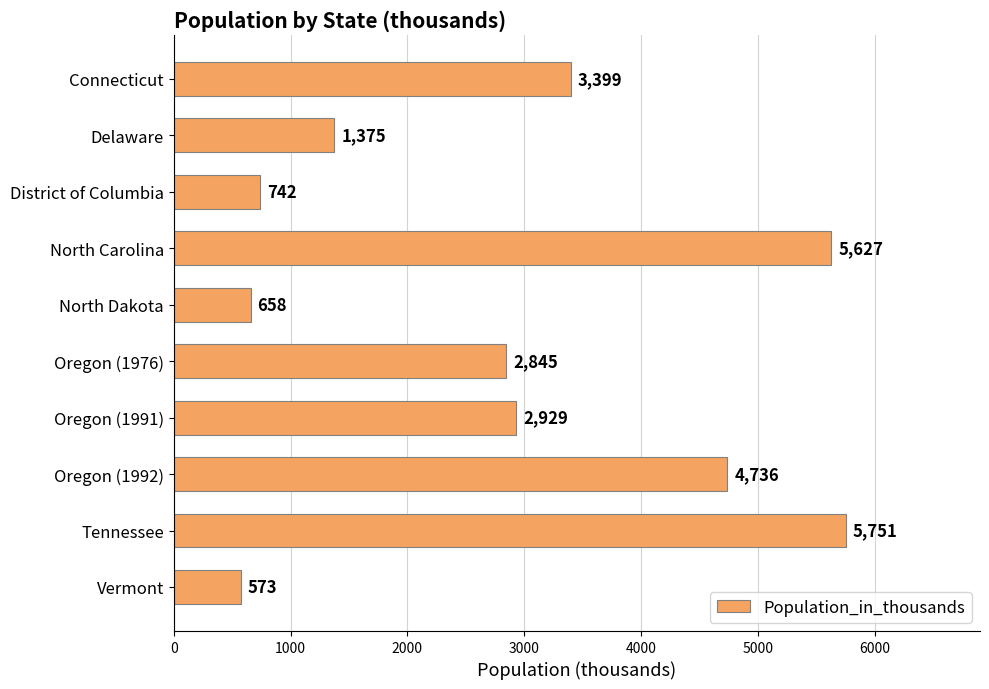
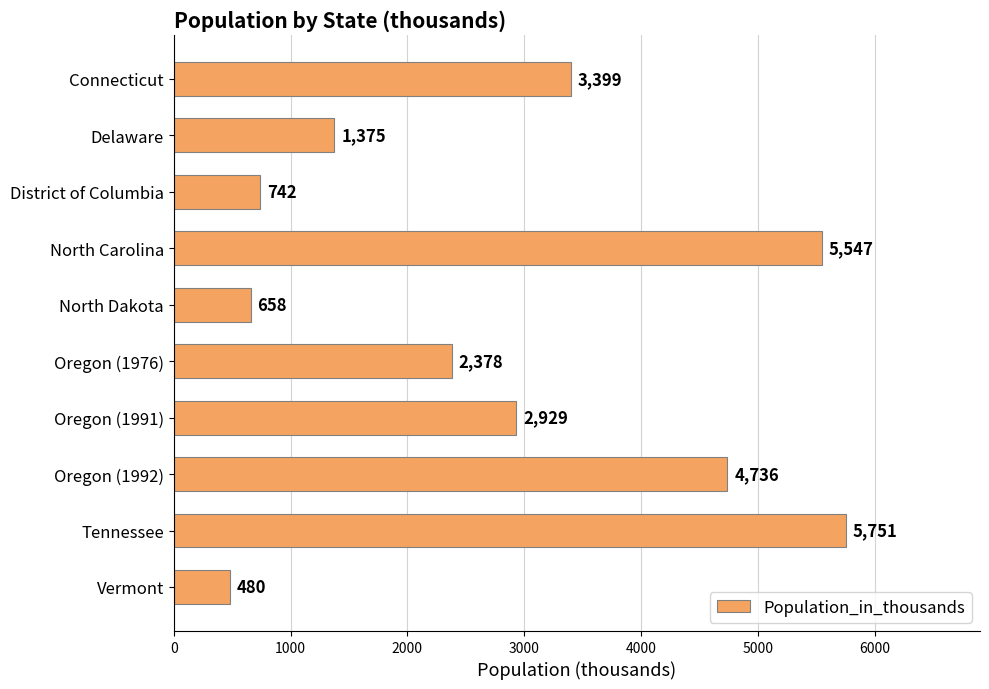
  {
    "Connecticut": "3,399",
    "Delaware": "1,375",
    "District of Columbia": "742",
-   "North Carolina": "5,627",
+   "North Carolina": "5,547",
    "North Dakota": "658",
-   "Oregon (1976)": "2,845",
+   "Oregon (1976)": "2,378",
    "Oregon (1991)": "2,929",
    "Oregon (1992)": "4,736",
    "Tennessee": "5,751",
-   "Vermont": "573"
+   "Vermont": "480"
  }
